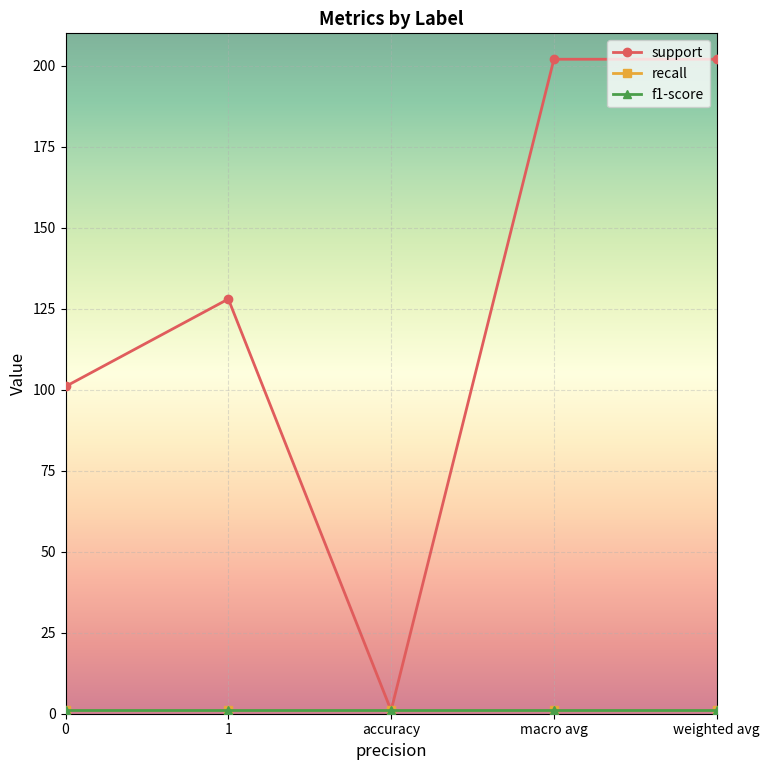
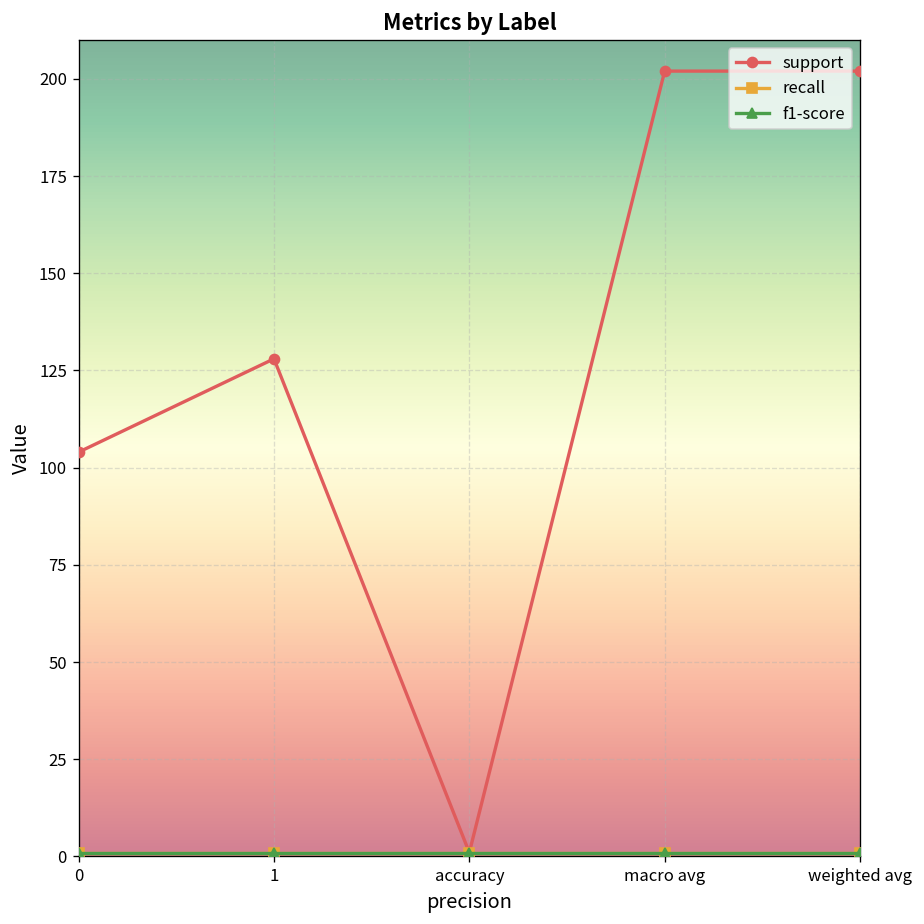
  {
    "support": {
-     "0": 101,
+     "0": 104,
      "1": 128,
      "macro avg": 202,
      "weighted avg": 202
    },
    "f1-score": {
      "0": 1,
      "1": 1,
      "macro avg": 1,
      "weighted avg": 1
    }
  }
